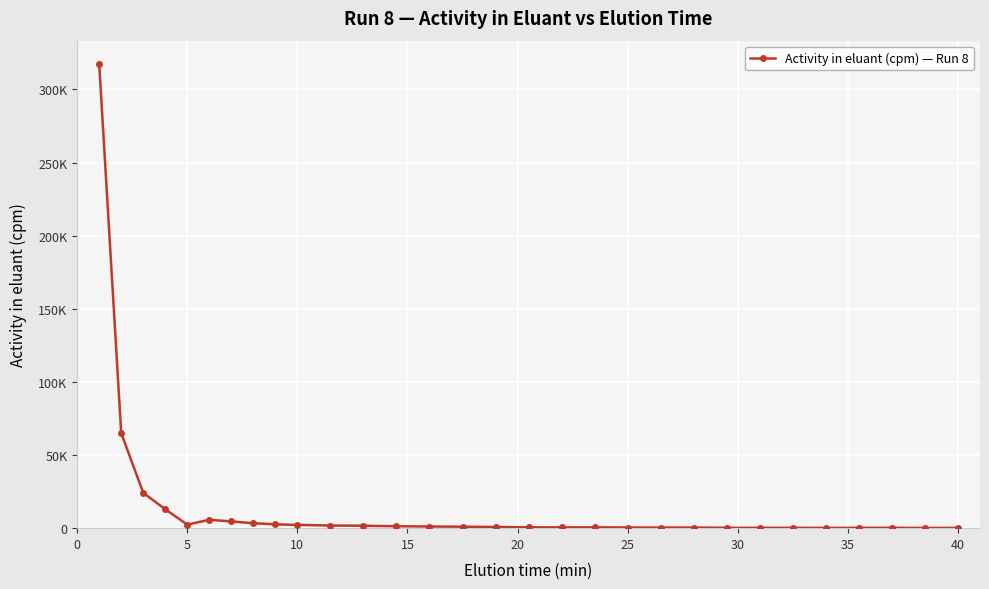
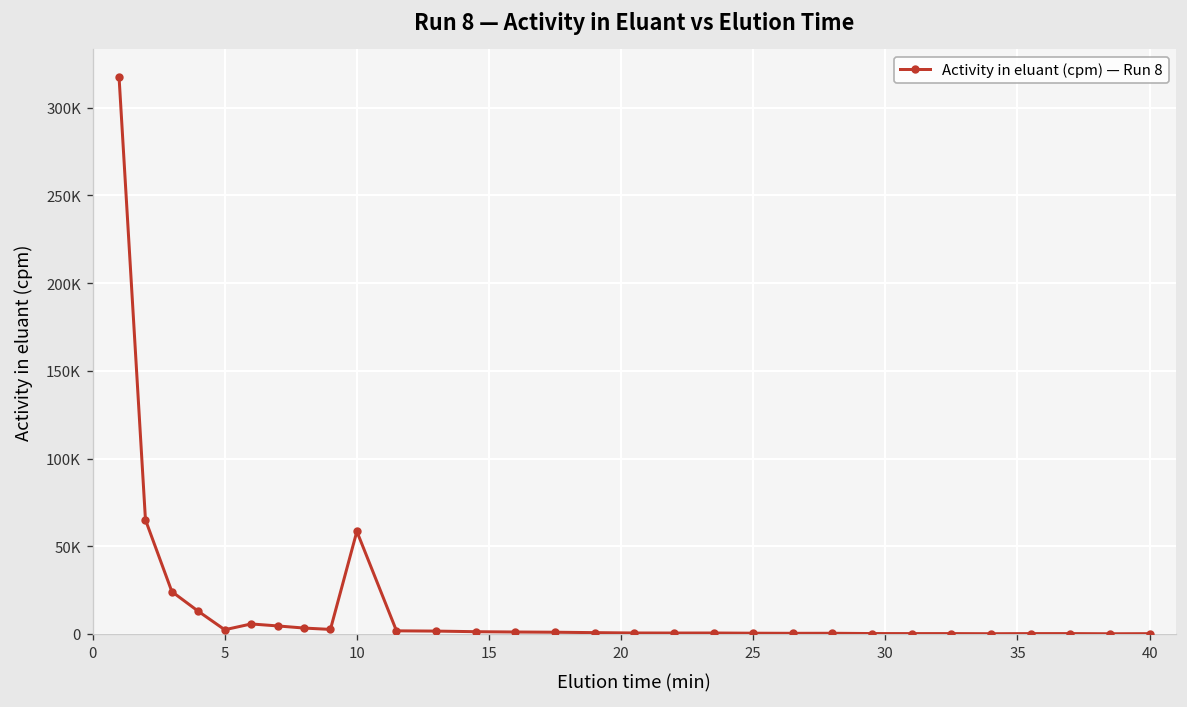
  {
    "5": 2000,
-   "10": 2000,
+   "10": 58000,
    "25": 0,
    "40": 0
  }
